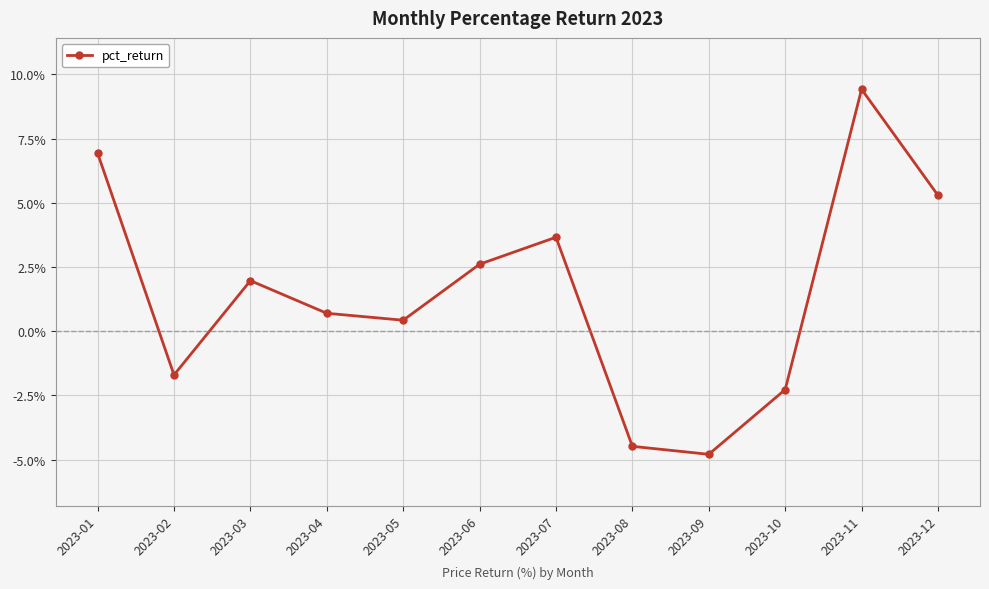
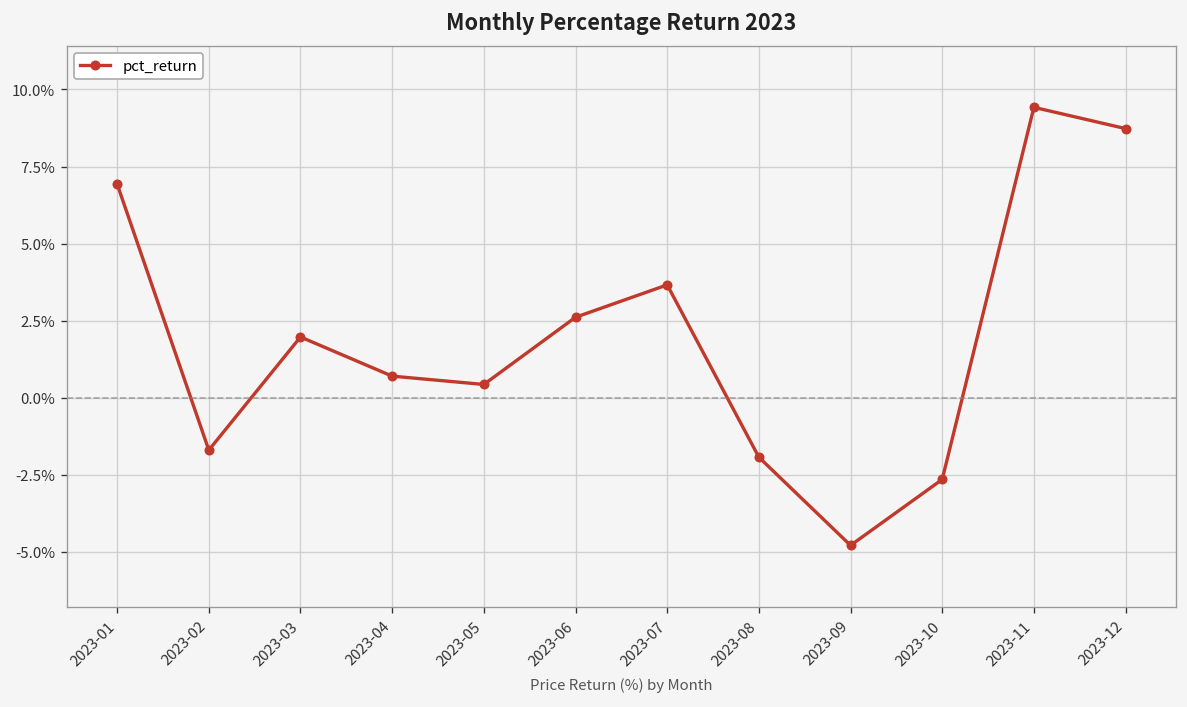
  {
    "2023-01": "6.9%",
    "2023-02": "-1.7%",
    "2023-03": "2.0%",
    "2023-04": "0.7%",
    "2023-05": "0.4%",
    "2023-06": "2.6%",
    "2023-07": "3.7%",
-   "2023-08": "-4.5%",
+   "2023-08": "-1.9%",
    "2023-09": "-4.8%",
-   "2023-10": "-2.3%",
+   "2023-10": "-2.7%",
    "2023-11": "9.4%",
-   "2023-12": "5.3%"
+   "2023-12": "8.7%"
  }
